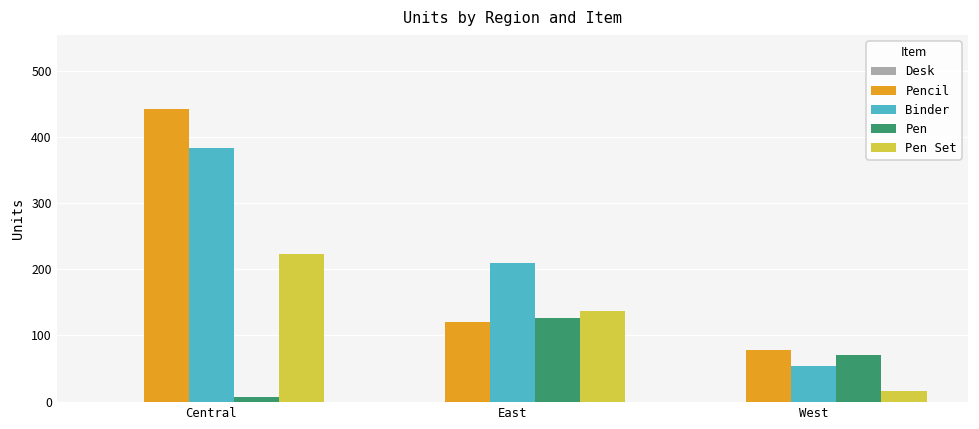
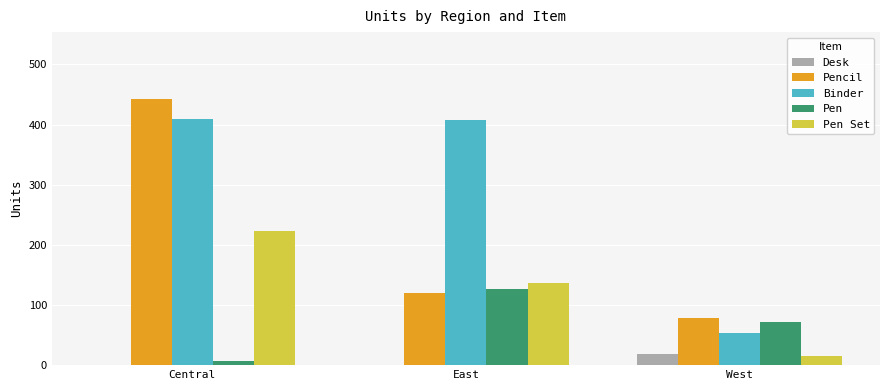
  {
    "Desk": {
      "Central": 0,
      "East": 0,
-     "West": 0
+     "West": 20
    },
    "Binder": {
-     "Central": 380,
-     "East": 210,
+     "Central": 410,
+     "East": 410,
      "West": 50
    },
    "Pen": {
      "Central": 10,
      "East": 130,
      "West": 70
    }
  }
